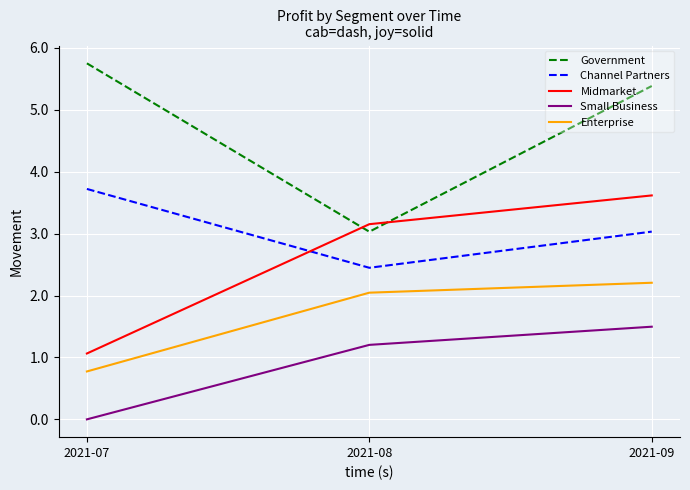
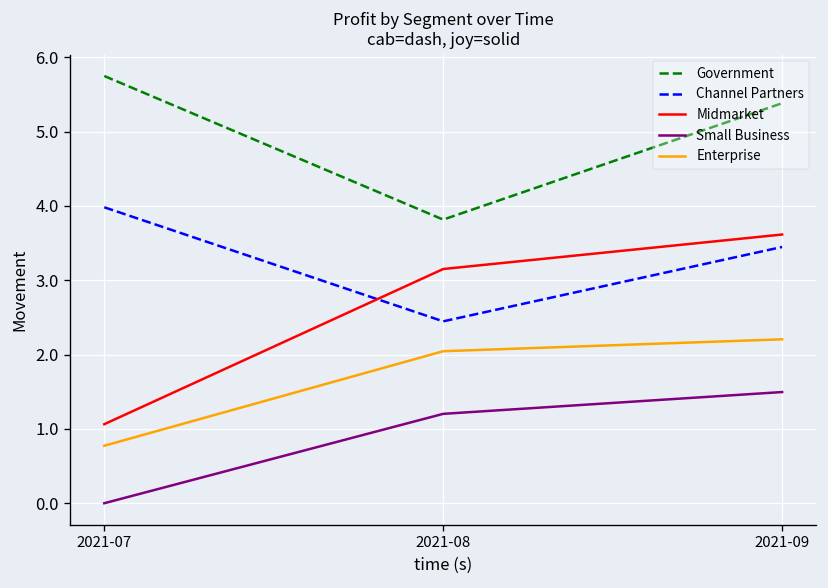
  {
    "Government": {
      "2021-07": 5.7,
-     "2021-08": 3.0
+     "2021-08": 3.8
    },
    "Channel Partners": {
-     "2021-07": 3.7,
+     "2021-07": 4.0,
      "2021-08": 2.4,
-     "2021-09": 3.0
+     "2021-09": 3.4
    },
    "Midmarket": {
      "2021-07": 1.1,
      "2021-08": 3.2,
      "2021-09": 3.6
    },
    "Small Business": {
      "2021-07": 0.0,
      "2021-08": 1.2,
      "2021-09": 1.5
    },
    "Enterprise": {
      "2021-07": 0.8,
      "2021-08": 2.0,
      "2021-09": 2.2
    }
  }
